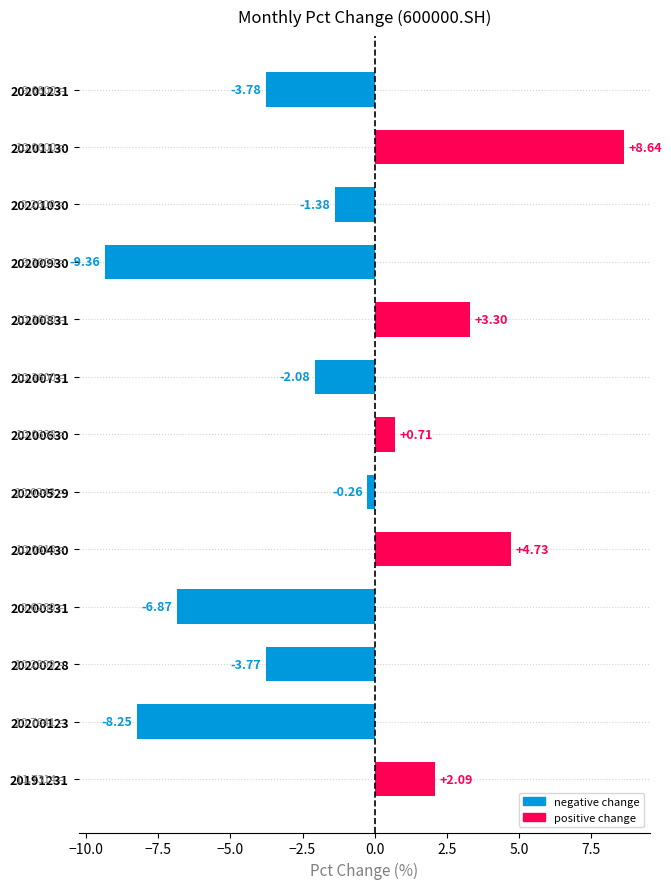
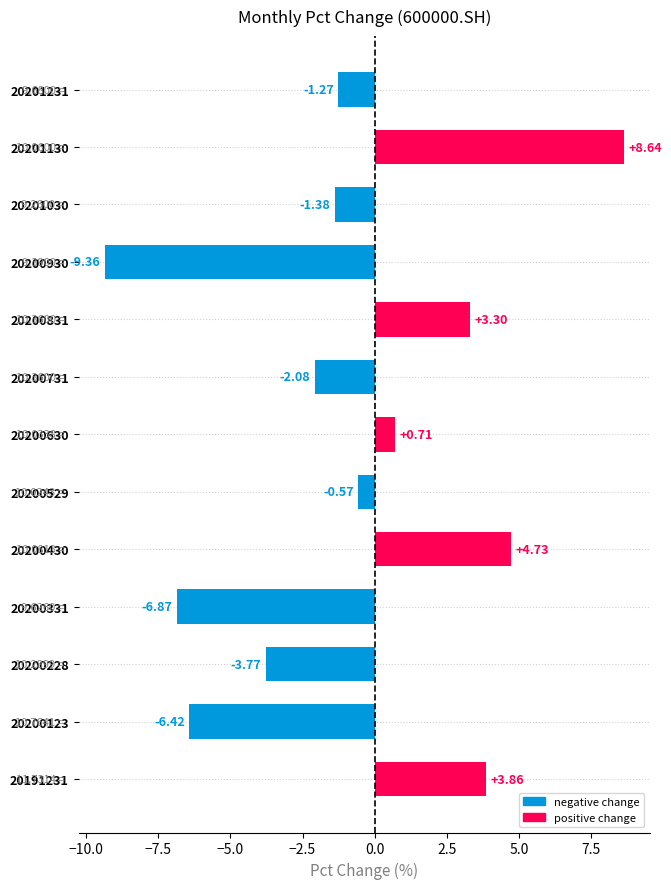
  {
-   "20201231": "-3.78",
+   "20201231": "-1.27",
    "20201130": "+8.64",
    "20201030": "-1.38",
    "20200930": "-9.36",
    "20200831": "+3.30",
    "20200731": "-2.08",
    "20200630": "+0.71",
-   "20200529": "-0.26",
+   "20200529": "-0.57",
    "20200430": "+4.73",
    "20200331": "-6.87",
    "20200228": "-3.77",
-   "20200123": "-8.25",
-   "20191231": "+2.09"
+   "20200123": "-6.42",
+   "20191231": "+3.86"
  }
